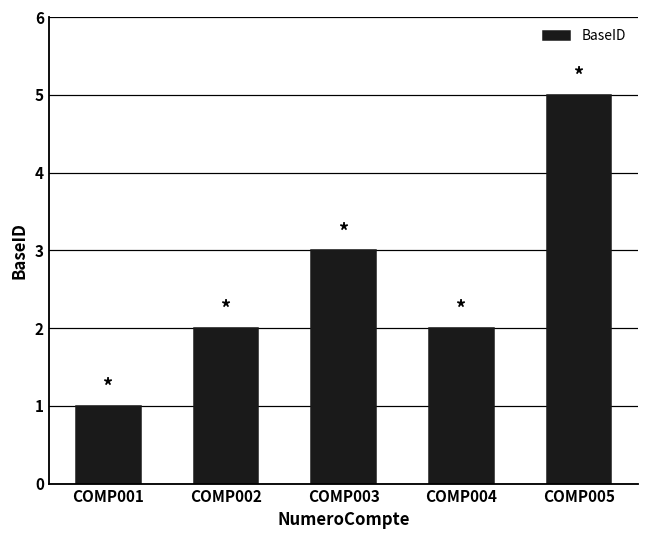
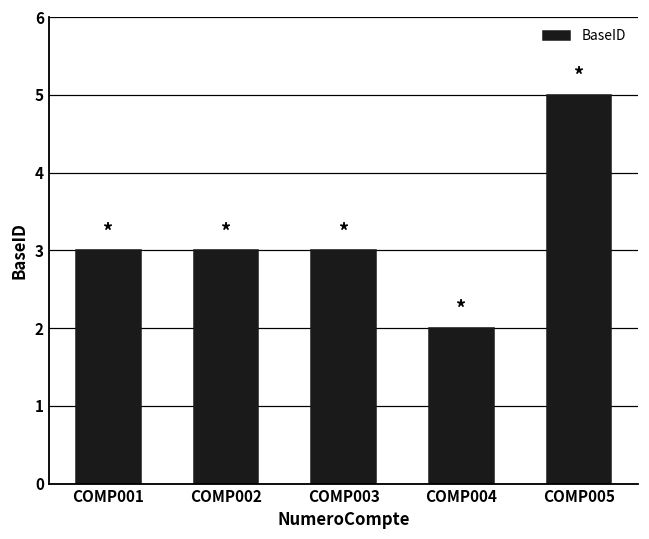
  {
-   "COMP001": 1,
-   "COMP002": 2,
+   "COMP001": 3,
+   "COMP002": 3,
    "COMP003": 3,
    "COMP004": 2,
    "COMP005": 5
  }
